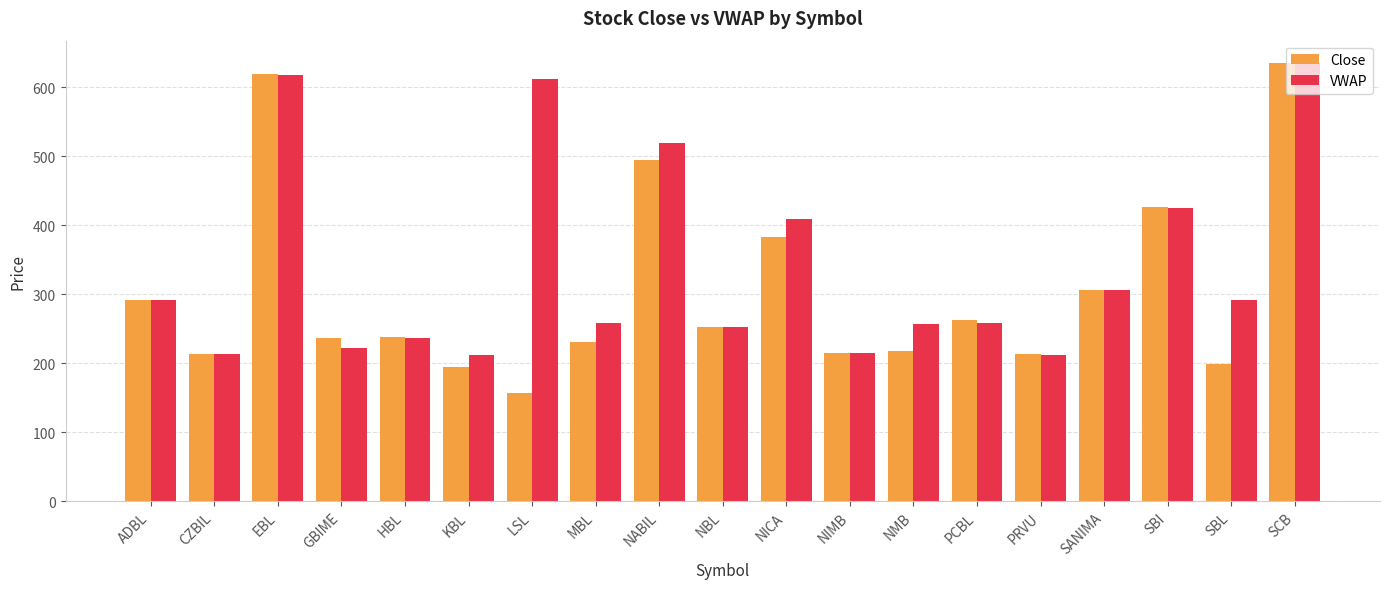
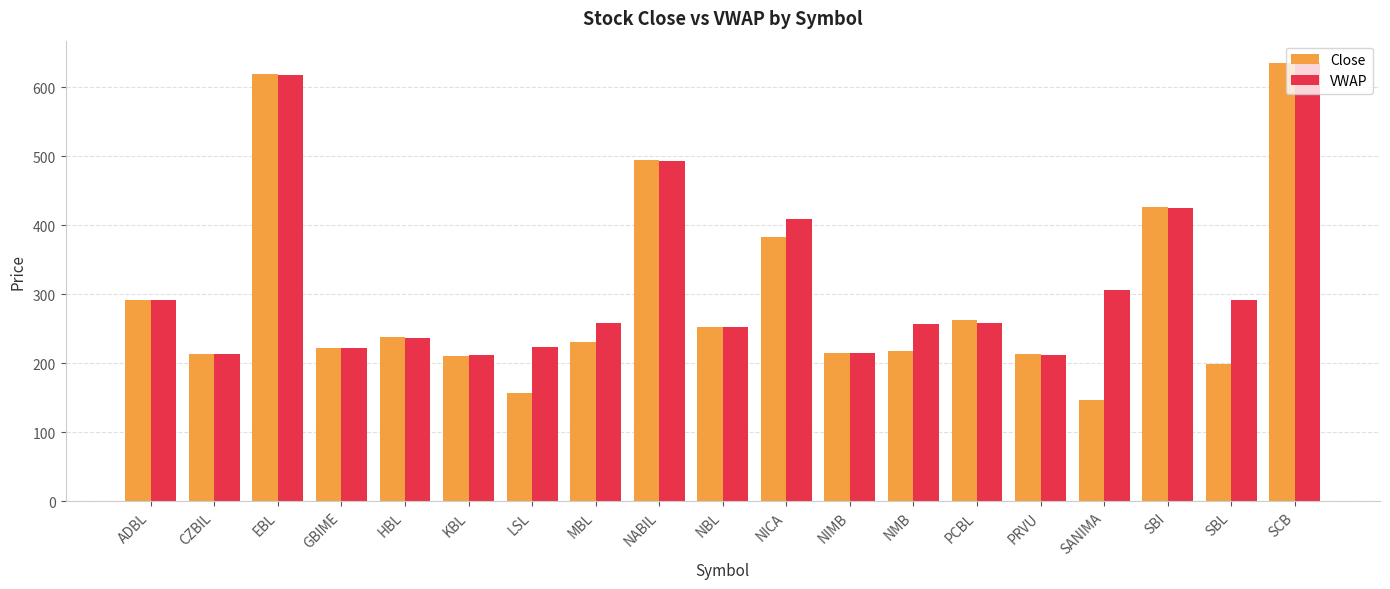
  {
    "Close": {
      "ADBL": 290,
      "CZBIL": 210,
      "EBL": 620,
-     "GBIME": 240,
+     "GBIME": 220,
      "HBL": 240,
-     "KBL": 190,
+     "KBL": 210,
      "LSL": 160,
      "MBL": 230,
      "NABIL": 490,
      "NBL": 250,
      "NICA": 380,
      "NIMB": 220,
      "NMB": 220,
      "PCBL": 260,
      "PRVU": 210,
-     "SANIMA": 310,
+     "SANIMA": 150,
      "SBI": 430,
      "SBL": 200,
      "SCB": 640
    },
    "VWAP": {
      "ADBL": 290,
      "CZBIL": 210,
      "EBL": 620,
      "GBIME": 220,
      "HBL": 240,
      "KBL": 210,
-     "LSL": 610,
+     "LSL": 220,
      "MBL": 260,
-     "NABIL": 520,
+     "NABIL": 490,
      "NBL": 250,
      "NICA": 410,
      "NIMB": 210,
      "NMB": 260,
      "PCBL": 260,
      "PRVU": 210,
      "SANIMA": 310,
      "SBI": 430,
      "SBL": 290
    }
  }
